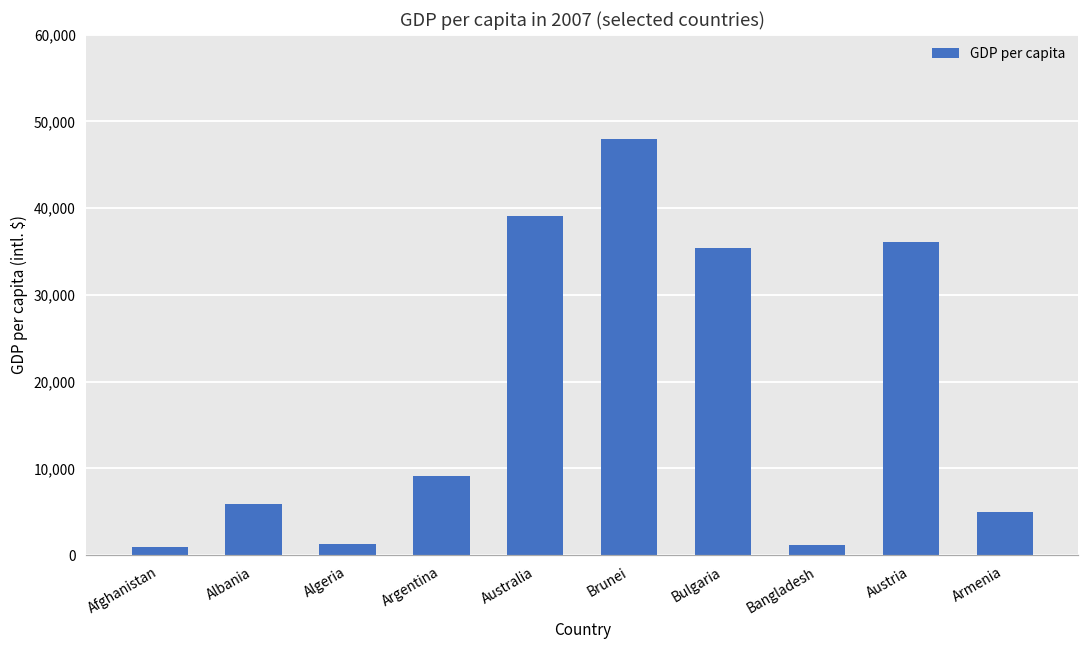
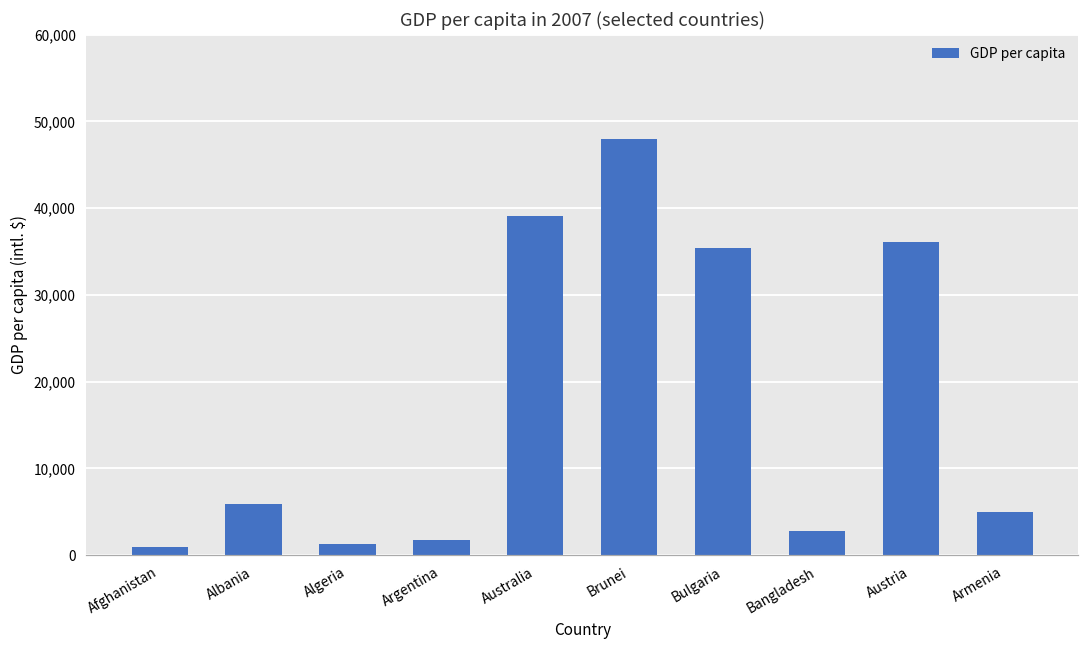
  {
    "Afghanistan": "1,000",
    "Albania": "6,000",
    "Algeria": "1,000",
-   "Argentina": "9,000",
+   "Argentina": "2,000",
    "Australia": "39,000",
    "Brunei": "48,000",
    "Bulgaria": "35,000",
-   "Bangladesh": "1,000",
+   "Bangladesh": "3,000",
    "Austria": "36,000",
    "Armenia": "5,000"
  }
